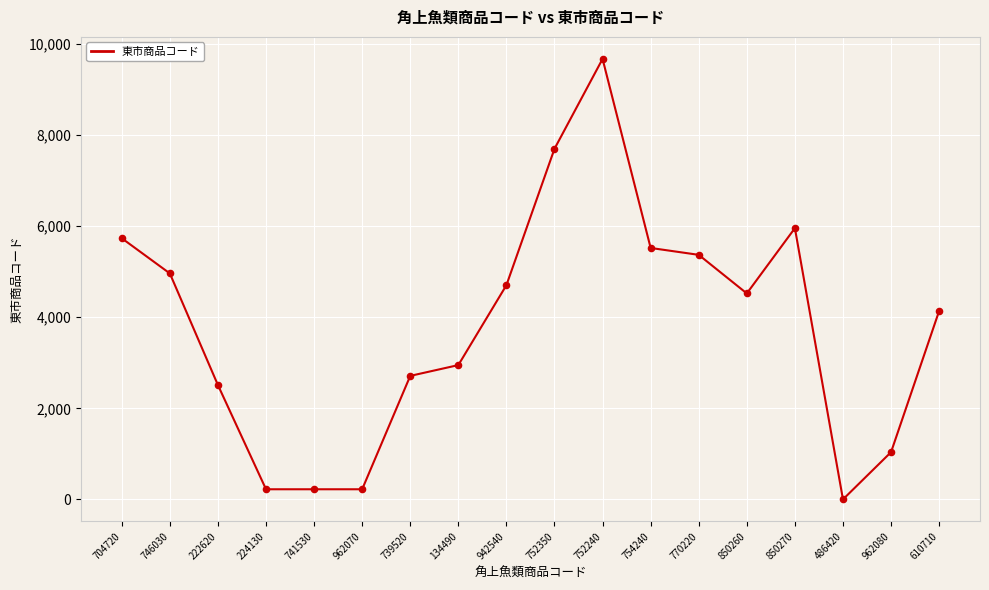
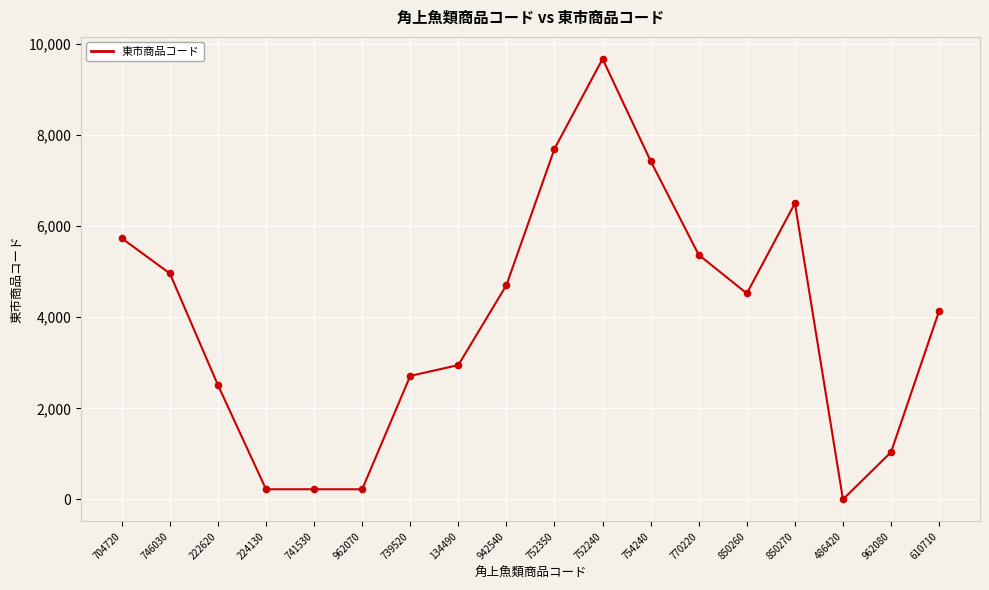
  {
    "704720": "5,700",
    "746030": "5,000",
    "222620": "2,500",
    "224130": "200",
    "741530": "200",
    "962070": "200",
    "739520": "2,700",
    "134490": "2,900",
    "942540": "4,700",
    "752350": "7,700",
    "752240": "9,700",
-   "754240": "5,500",
+   "754240": "7,400",
    "770220": "5,400",
    "850260": "4,500",
-   "850270": "6,000",
+   "850270": "6,500",
    "486420": "0",
    "962080": "1,000",
    "610710": "4,100"
  }
